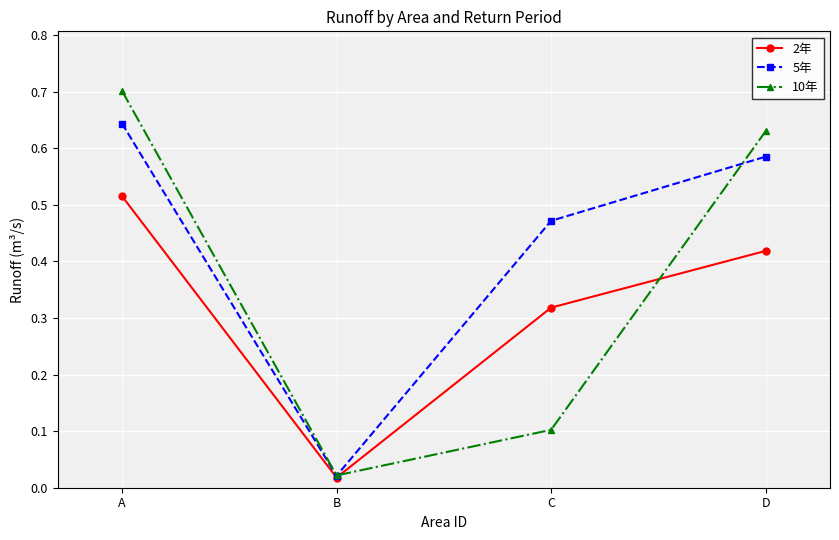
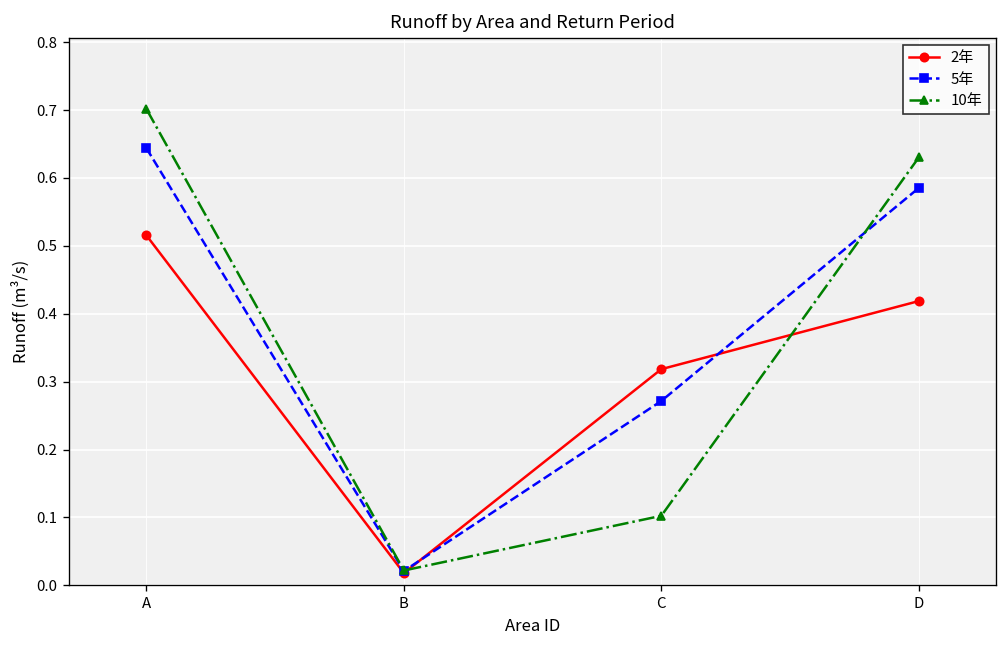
  {
    "2年": {
      "A": 0.52,
      "C": 0.32,
      "D": 0.42
    },
    "5年": {
      "A": 0.64,
-     "C": 0.47,
+     "C": 0.27,
      "D": 0.59
    },
    "10年": {
      "A": 0.70,
      "C": 0.10,
      "D": 0.63
    }
  }
